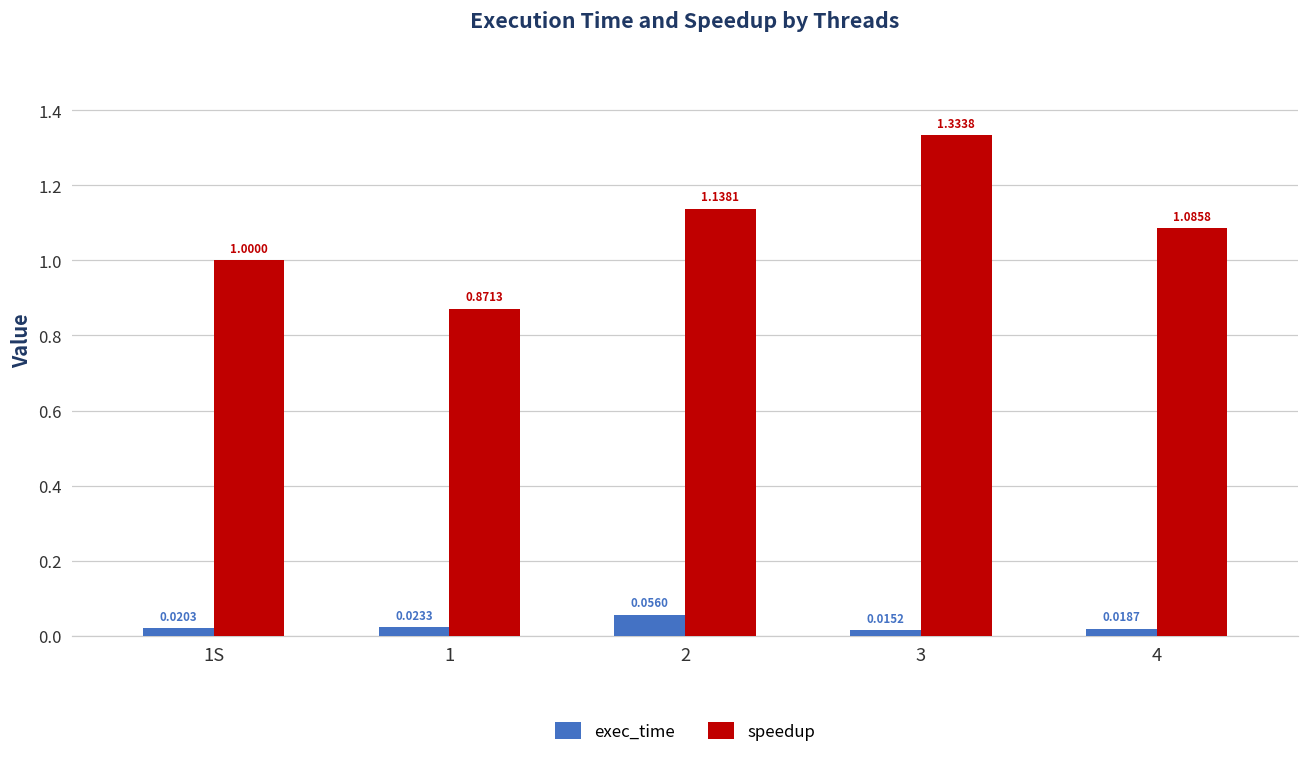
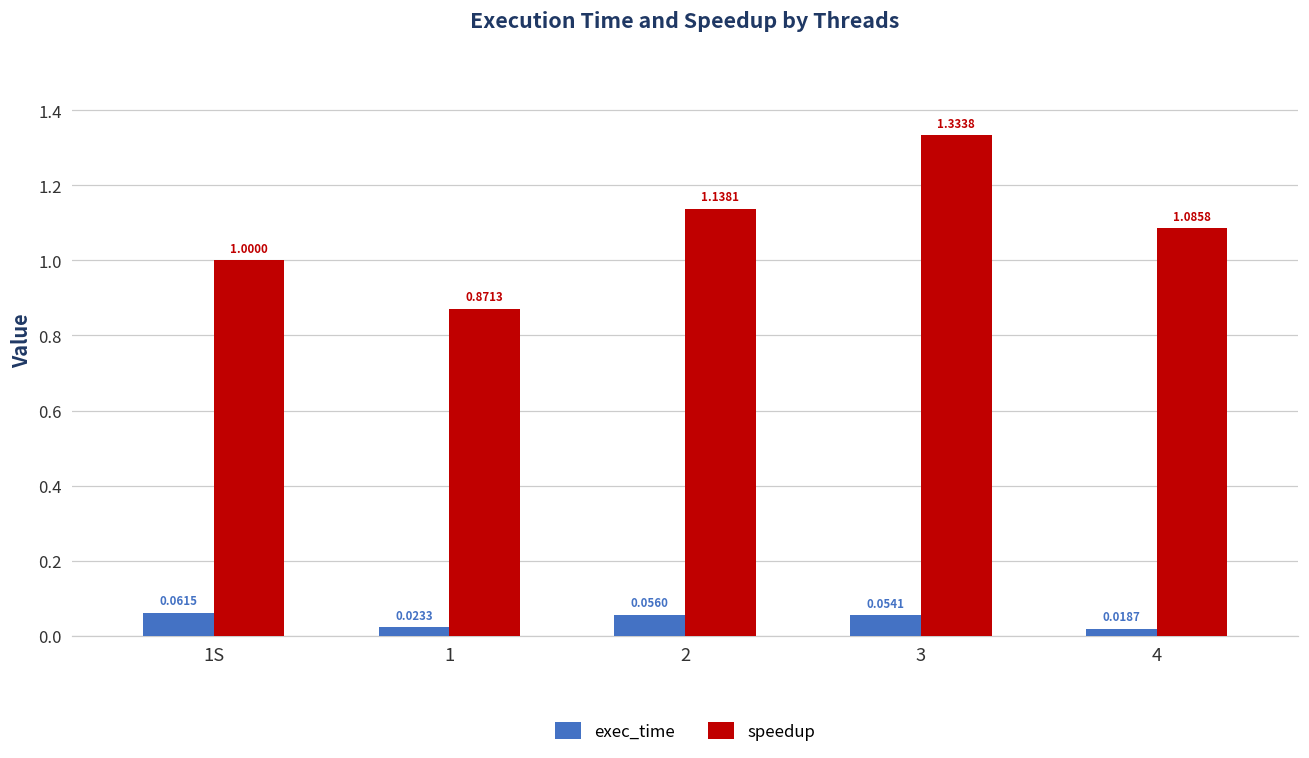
  {
    "exec_time": {
-     "1S": 0.0203,
+     "1S": 0.0615,
      "1": 0.0233,
      "2": 0.0560,
-     "3": 0.0152,
+     "3": 0.0541,
      "4": 0.0187
    },
    "speedup": {
      "1S": 1.0000,
      "1": 0.8713,
      "2": 1.1381,
      "3": 1.3338,
      "4": 1.0858
    }
  }
